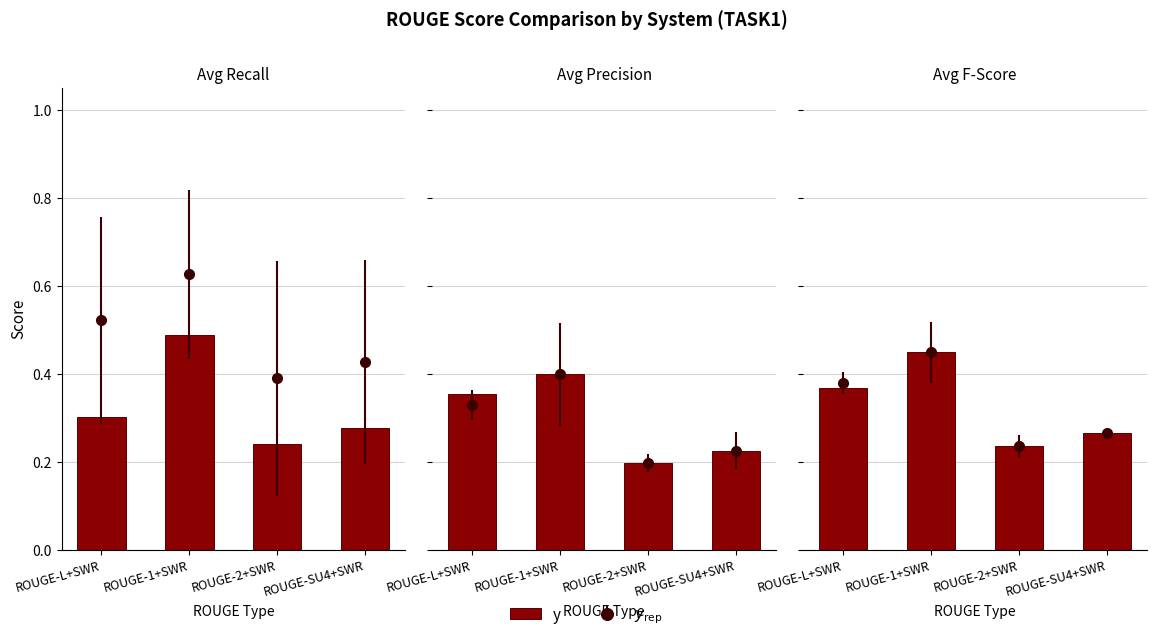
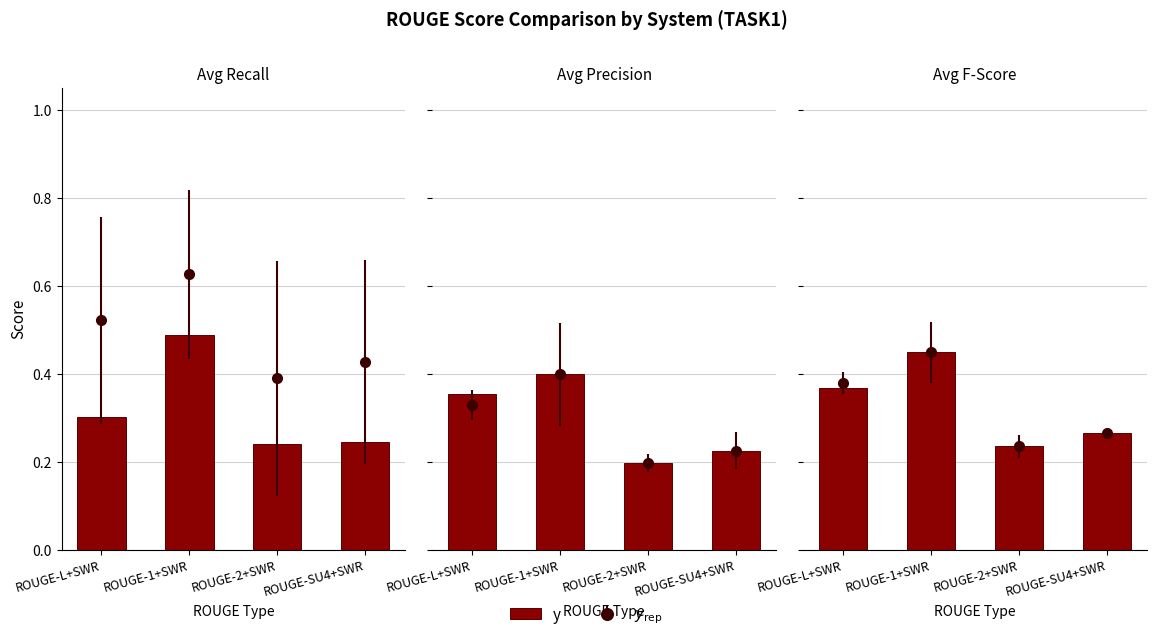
  {
    "Avg Recall": {
      "y": {
        "ROUGE-L+SWR": 0.30,
        "ROUGE-1+SWR": 0.49,
        "ROUGE-2+SWR": 0.24,
-       "ROUGE-SU4+SWR": 0.28
+       "ROUGE-SU4+SWR": 0.25
      }
    }
  }
